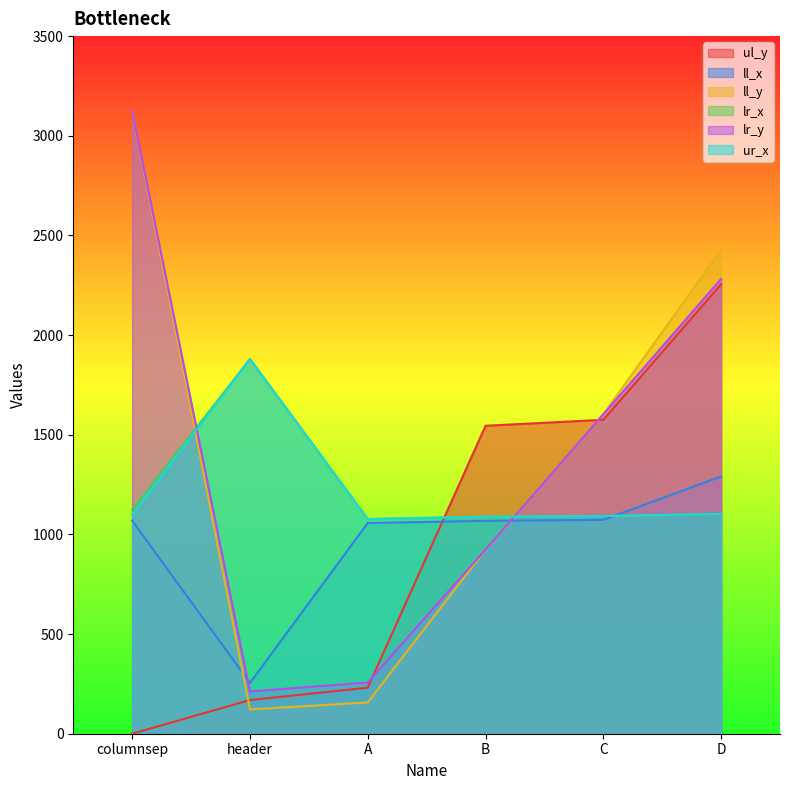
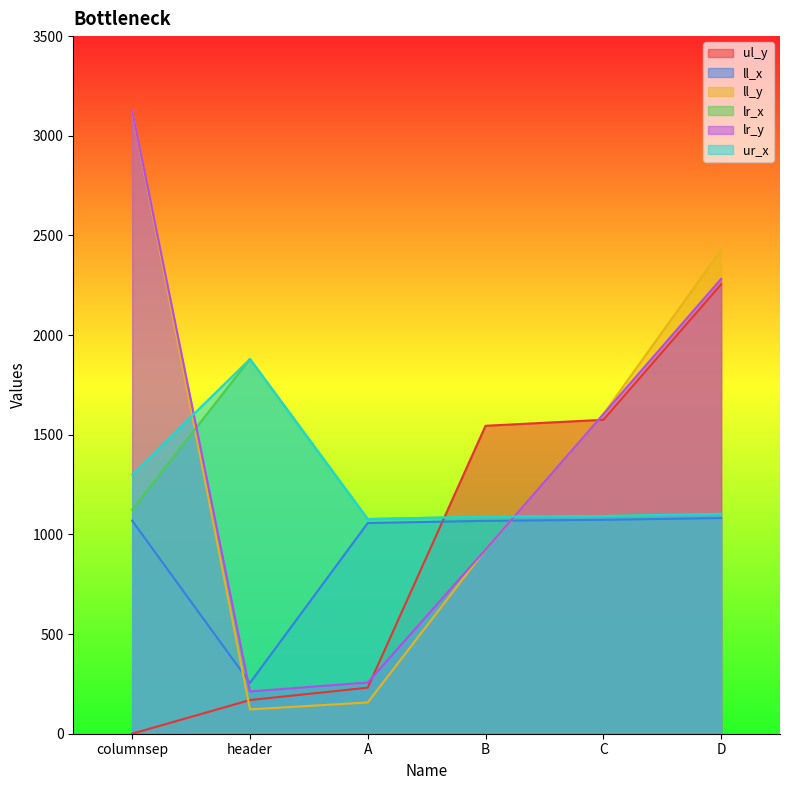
  {
    "ul_y": {
      "columnsep": 0,
      "header": 170,
      "A": 230,
      "B": 1550,
      "C": 1580,
      "D": 2260
    },
    "ll_x": {
      "columnsep": 1070,
      "header": 260,
      "A": 1060,
      "B": 1070,
      "C": 1070,
-     "D": 1290
+     "D": 1080
    },
    "ll_y": {
      "header": 120,
      "A": 160,
      "D": 2430
    },
    "lr_x": {
      "columnsep": 1120
    },
    "lr_y": {
      "header": 210,
      "A": 260,
      "D": 2280
    },
    "ur_x": {
-     "columnsep": 1100
+     "columnsep": 1300
    }
  }
